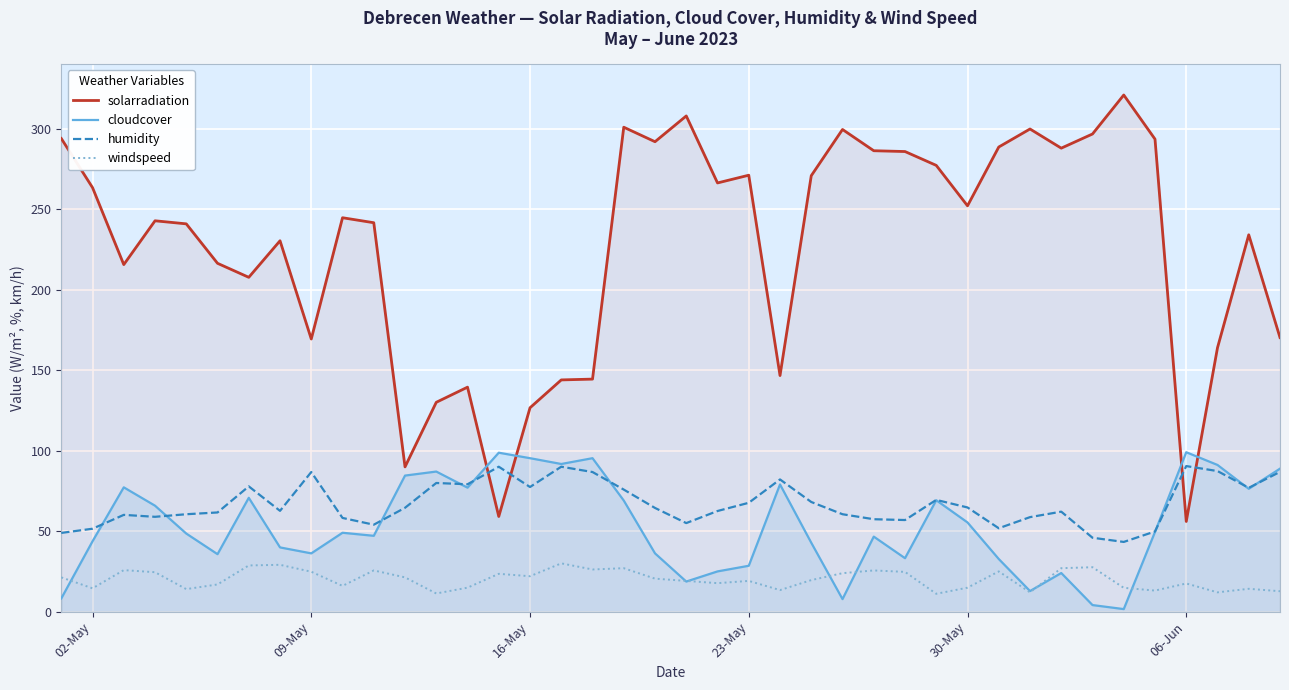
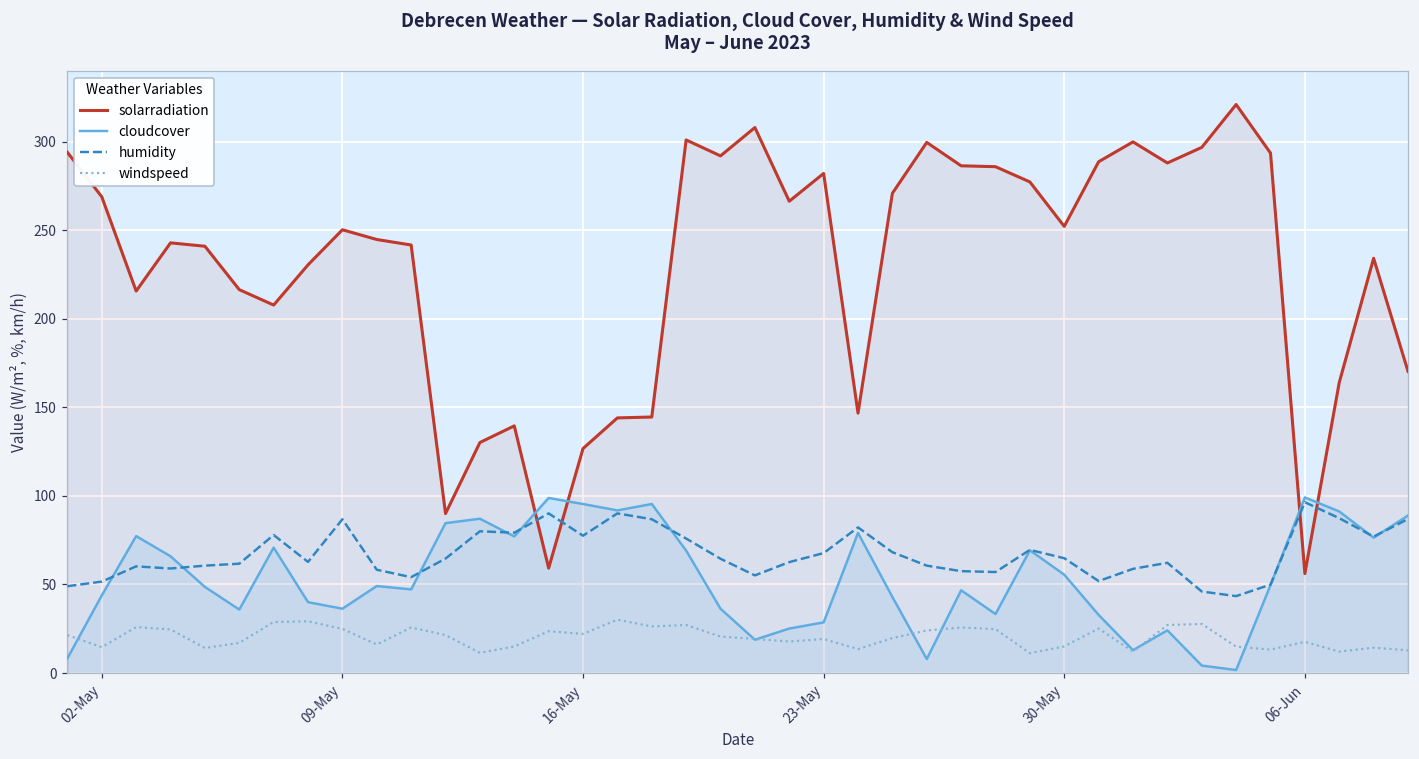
  {
    "solarradiation": {
-     "02-May": 263,
-     "09-May": 169,
+     "02-May": 269,
+     "09-May": 250,
      "16-May": 127,
-     "23-May": 271,
+     "23-May": 282,
      "30-May": 252,
      "06-Jun": 56
    },
    "humidity": {
      "02-May": 52,
      "09-May": 87,
      "16-May": 78,
      "23-May": 68,
      "30-May": 65,
-     "06-Jun": 91
+     "06-Jun": 96
    }
  }
